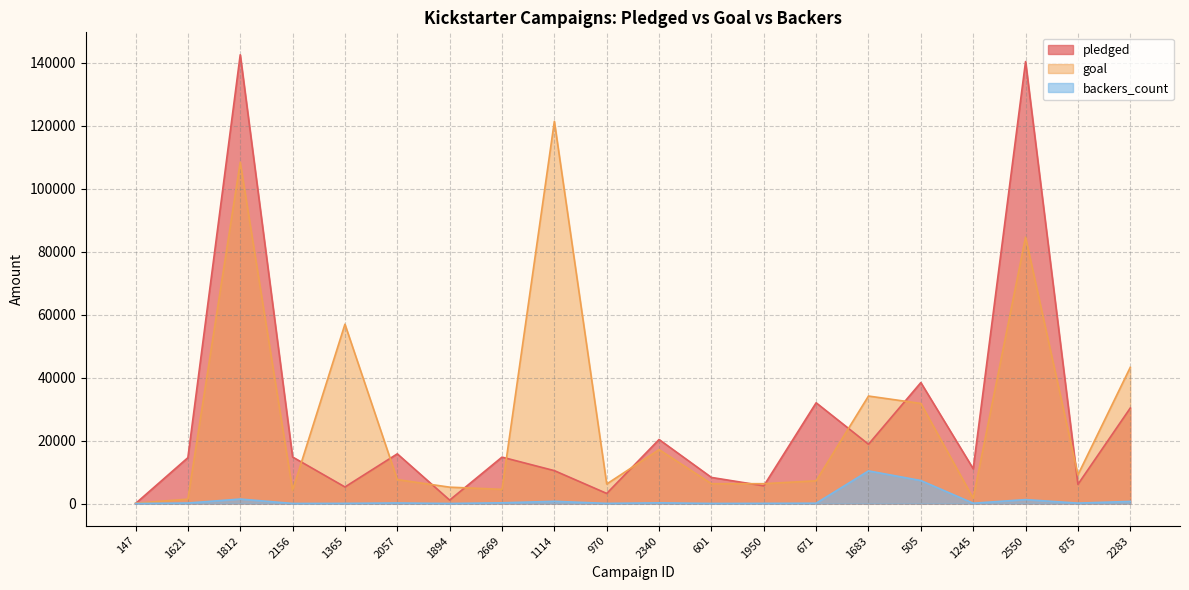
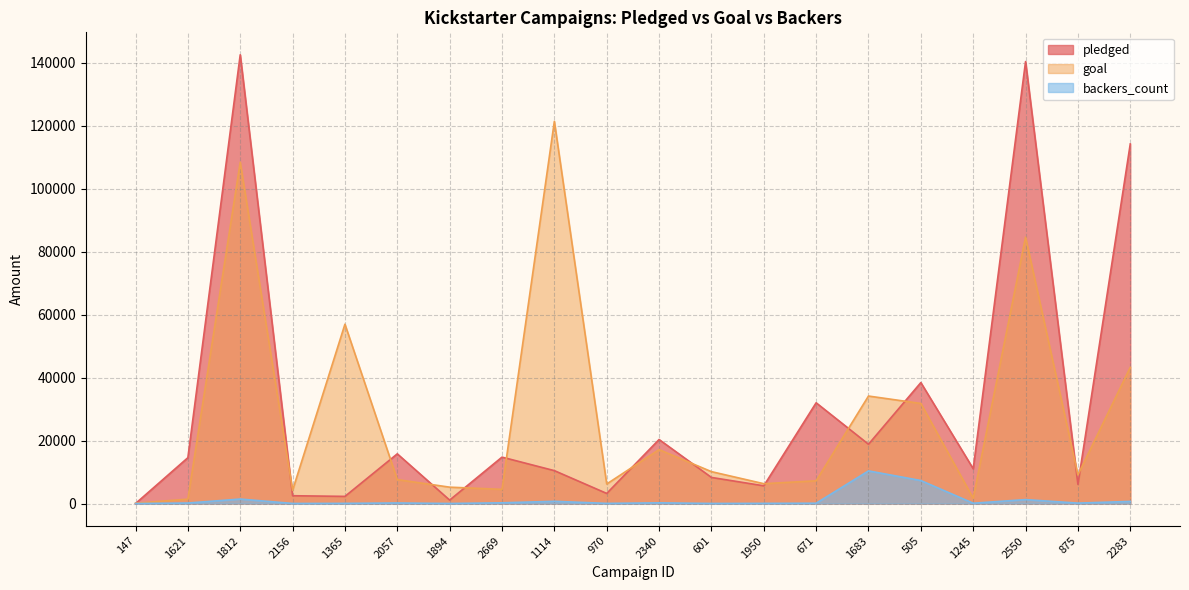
  {
    "pledged": {
      "1621": 15000,
      "1812": 143000,
-     "2156": 15000,
-     "1365": 5000,
+     "2156": 2000,
+     "1365": 2000,
      "2057": 16000,
      "1894": 1000,
      "2669": 15000,
      "1114": 10000,
      "970": 3000,
      "2340": 20000,
      "601": 8000,
      "671": 32000,
      "1683": 19000,
      "505": 38000,
      "1245": 11000,
      "2550": 140000,
      "875": 6000,
-     "2283": 30000
+     "2283": 114000
    },
    "goal": {
      "1621": 1000,
      "1812": 108000,
      "2156": 4000,
      "1365": 57000,
      "2057": 8000,
      "1894": 5000,
      "2669": 5000,
      "1114": 121000,
      "970": 6000,
      "2340": 17000,
-     "601": 6000,
+     "601": 10000,
      "671": 7000,
      "1683": 34000,
      "505": 32000,
      "1245": 2000,
      "2550": 85000,
      "875": 9000,
      "2283": 43000
    },
    "backers_count": {
      "1621": 0,
      "1812": 1000,
      "2156": 0,
      "1365": 0,
      "2057": 0,
      "1894": 0,
      "2669": 0,
      "1114": 1000,
      "970": 0,
      "2340": 0,
      "601": 0,
      "1950": 0,
      "671": 0,
      "1683": 10000,
      "505": 7000,
      "1245": 0,
      "2550": 1000,
      "875": 0,
      "2283": 1000
    }
  }
